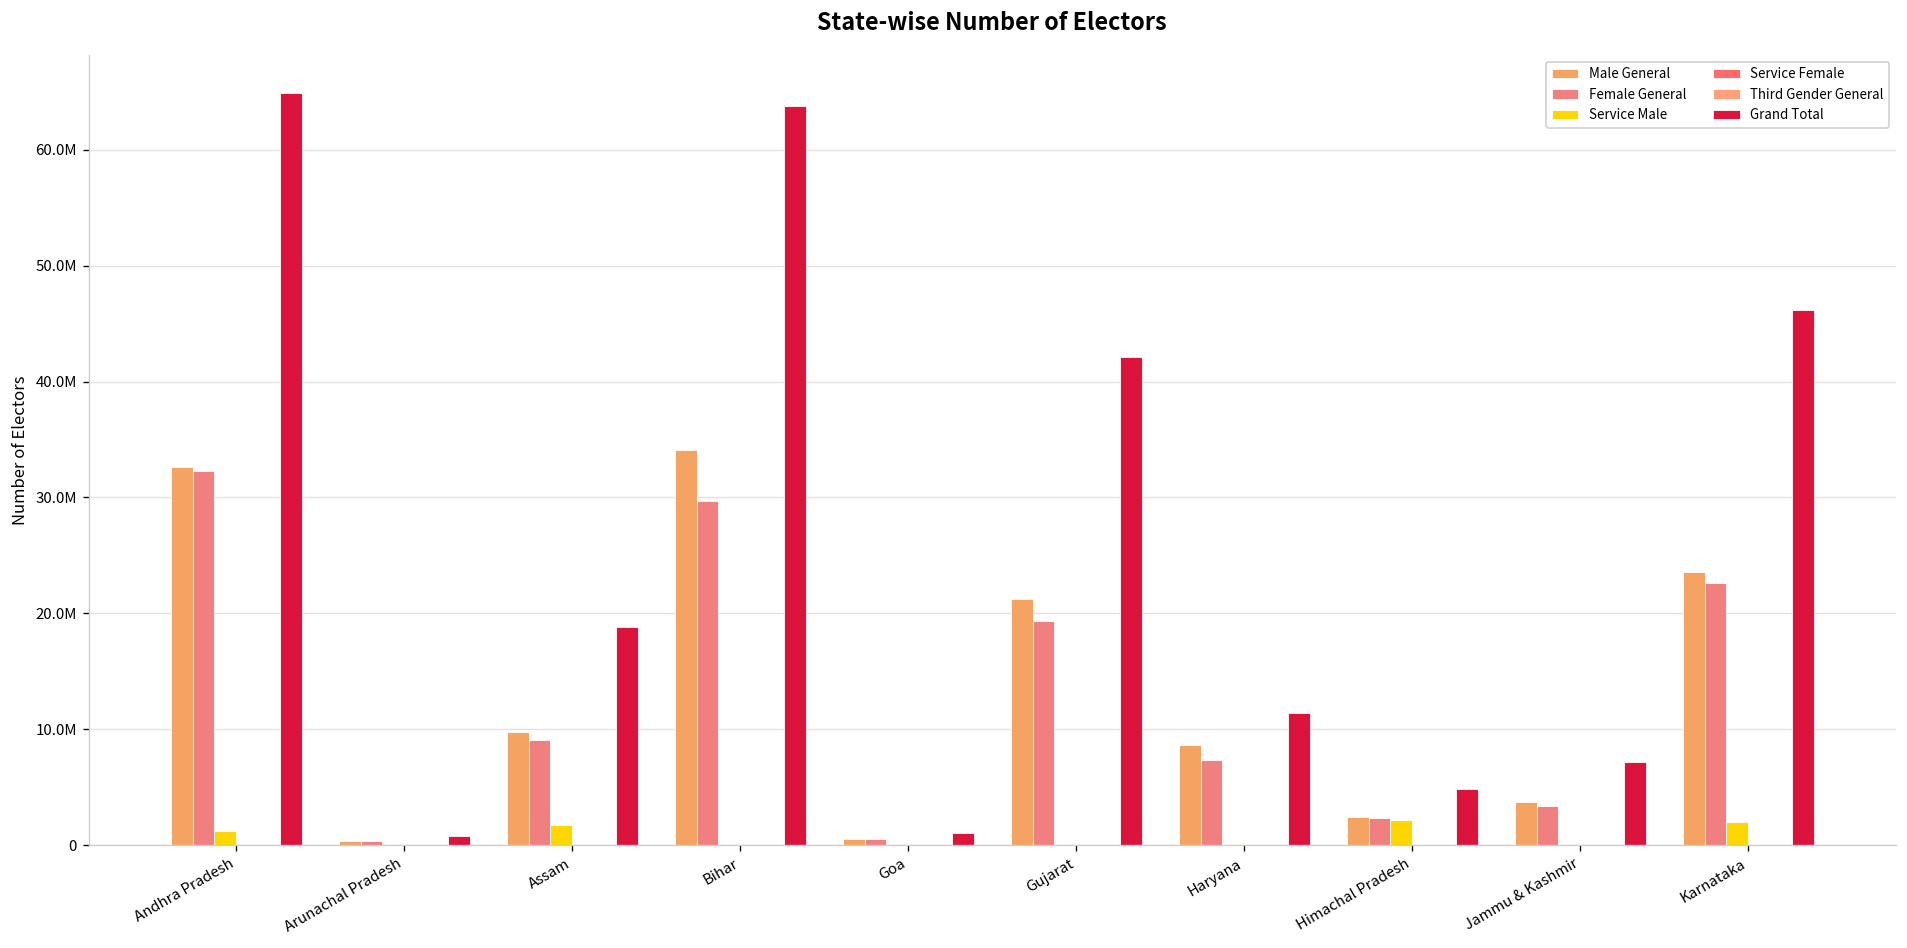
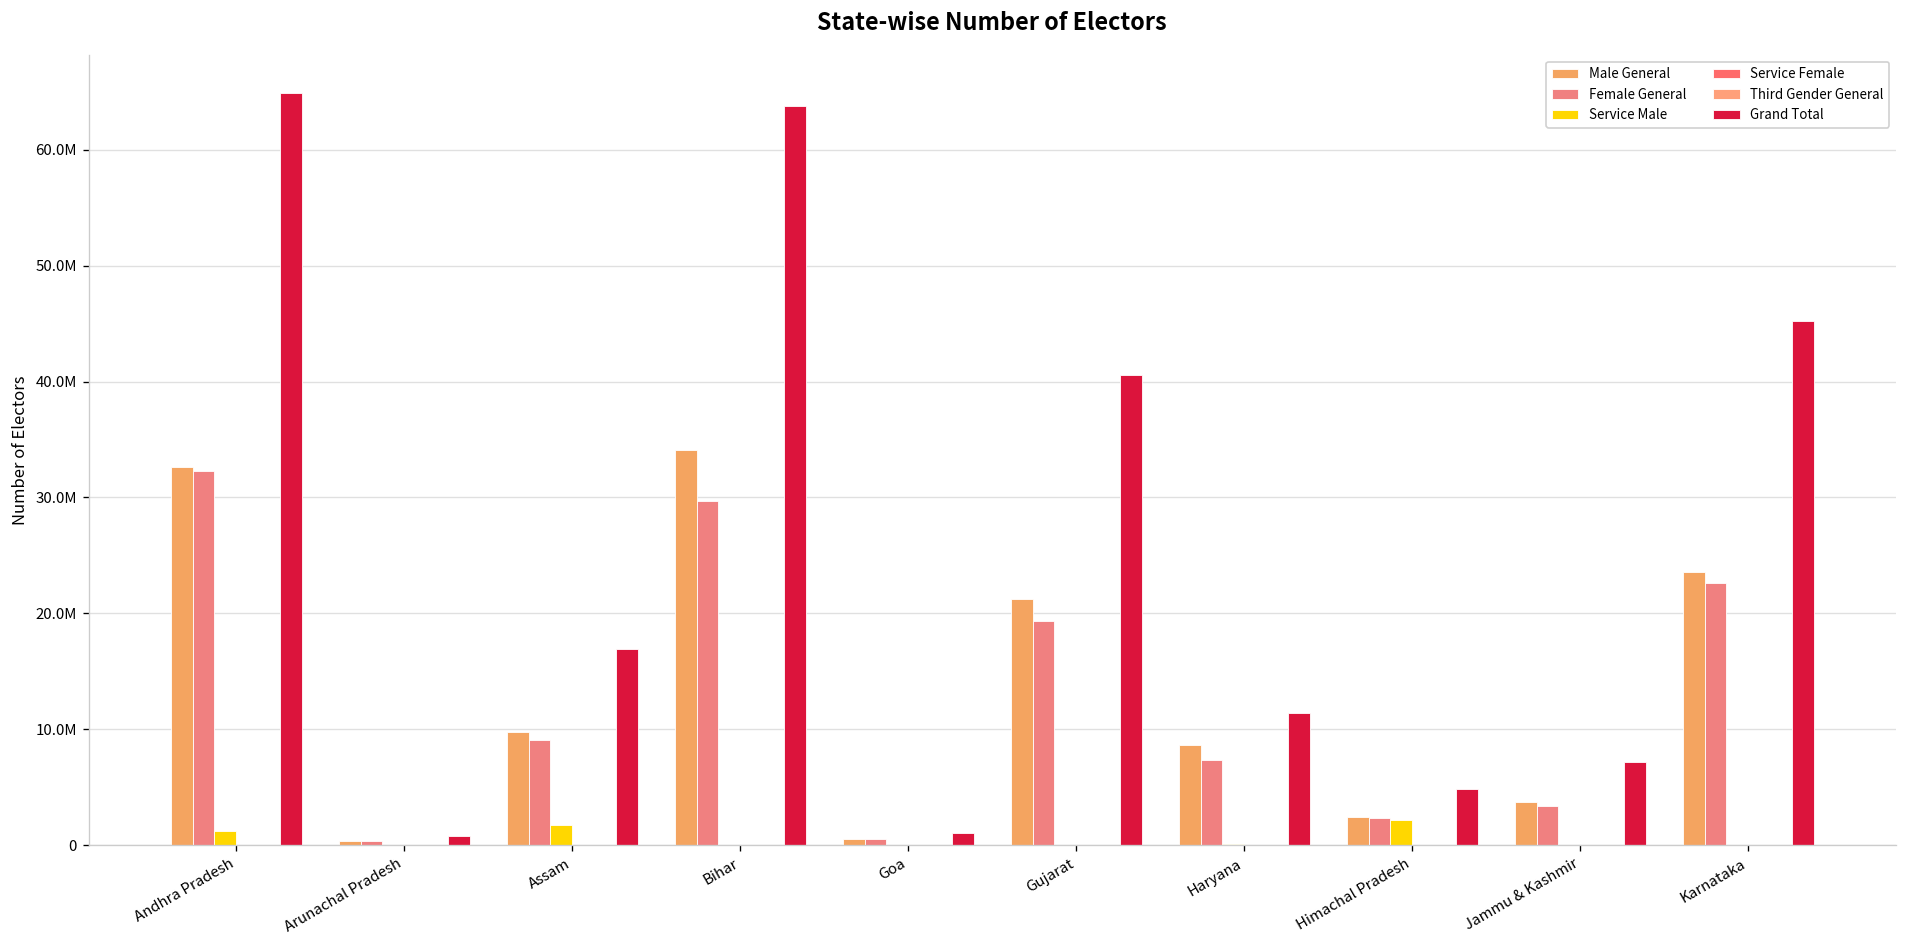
  {
    "Service Male": {
      "Andhra Pradesh": 1000000,
      "Assam": 2000000,
      "Himachal Pradesh": 2000000,
-     "Karnataka": 2000000
+     "Karnataka": 0
    },
    "Grand Total": {
      "Andhra Pradesh": 65000000,
      "Arunachal Pradesh": 1000000,
-     "Assam": 19000000,
+     "Assam": 17000000,
      "Bihar": 64000000,
      "Goa": 1000000,
-     "Gujarat": 42000000,
+     "Gujarat": 41000000,
      "Haryana": 11000000,
      "Himachal Pradesh": 5000000,
      "Jammu & Kashmir": 7000000,
-     "Karnataka": 46000000
+     "Karnataka": 45000000
    }
  }
